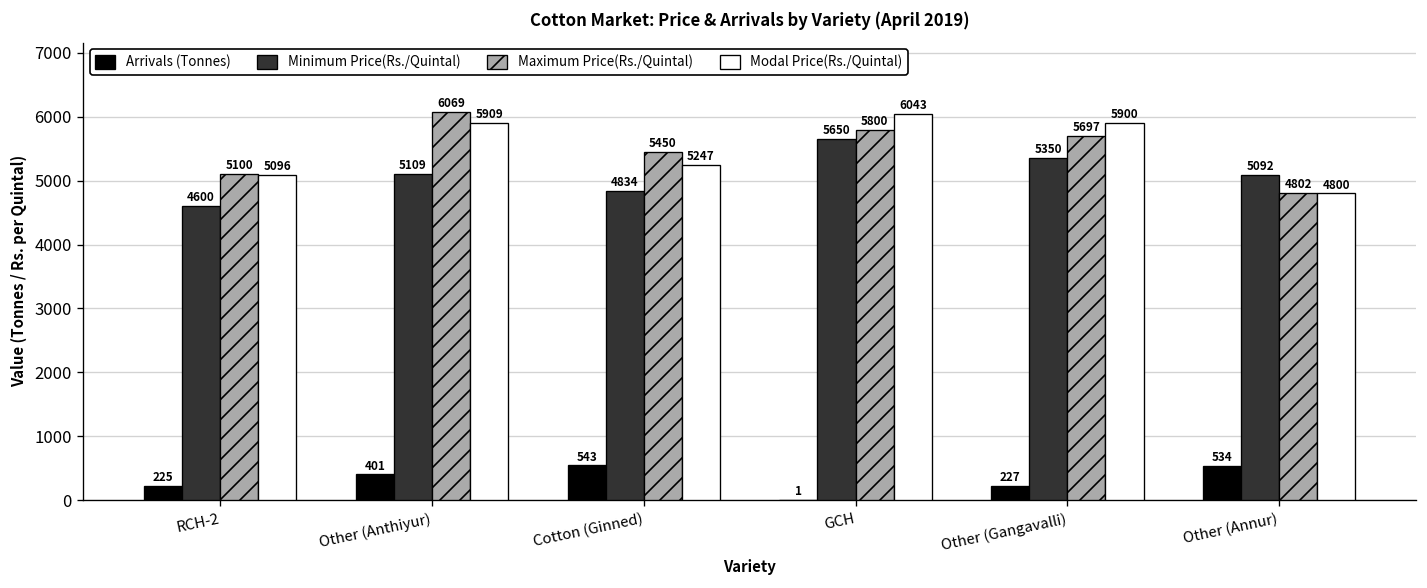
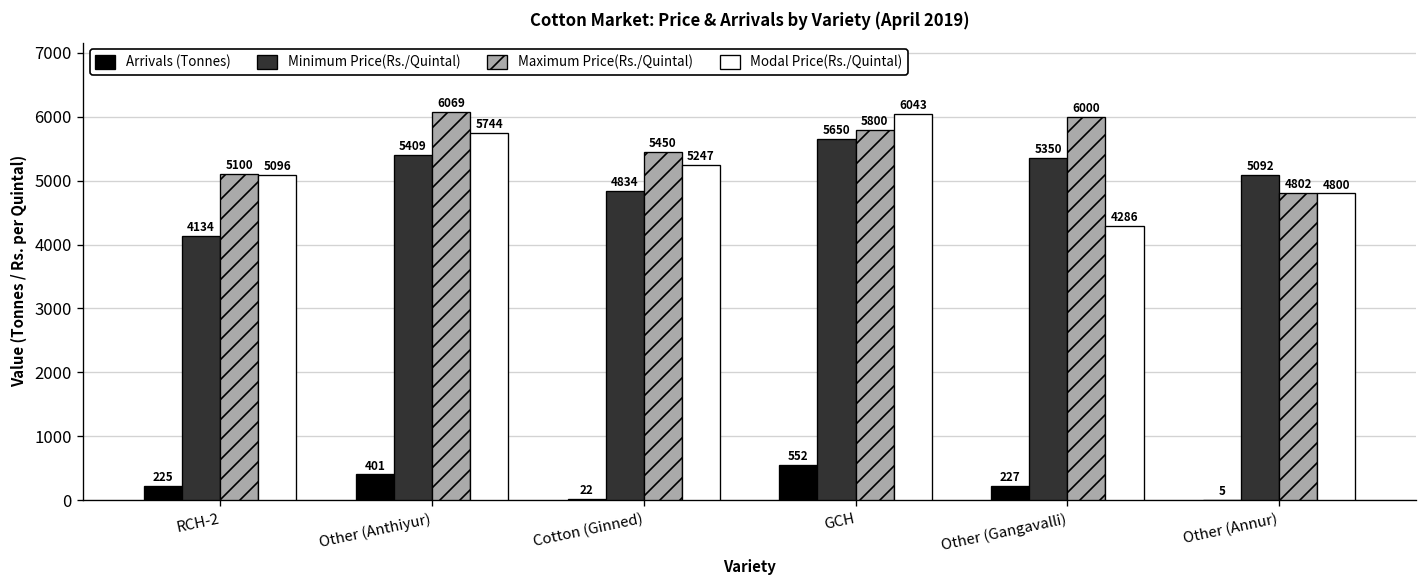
  {
    "Arrivals (Tonnes)": {
      "RCH-2": 225,
      "Other (Anthiyur)": 401,
-     "Cotton (Ginned)": 543,
-     "GCH": 1,
+     "Cotton (Ginned)": 22,
+     "GCH": 552,
      "Other (Gangavalli)": 227,
-     "Other (Annur)": 534
+     "Other (Annur)": 5
    },
    "Minimum Price(Rs./Quintal)": {
-     "RCH-2": 4600,
-     "Other (Anthiyur)": 5109,
+     "RCH-2": 4134,
+     "Other (Anthiyur)": 5409,
      "Cotton (Ginned)": 4834,
      "GCH": 5650,
      "Other (Gangavalli)": 5350,
      "Other (Annur)": 5092
    },
    "Maximum Price(Rs./Quintal)": {
      "RCH-2": 5100,
      "Other (Anthiyur)": 6069,
      "Cotton (Ginned)": 5450,
      "GCH": 5800,
-     "Other (Gangavalli)": 5697,
+     "Other (Gangavalli)": 6000,
      "Other (Annur)": 4802
    },
    "Modal Price(Rs./Quintal)": {
      "RCH-2": 5096,
-     "Other (Anthiyur)": 5909,
+     "Other (Anthiyur)": 5744,
      "Cotton (Ginned)": 5247,
      "GCH": 6043,
-     "Other (Gangavalli)": 5900,
+     "Other (Gangavalli)": 4286,
      "Other (Annur)": 4800
    }
  }
